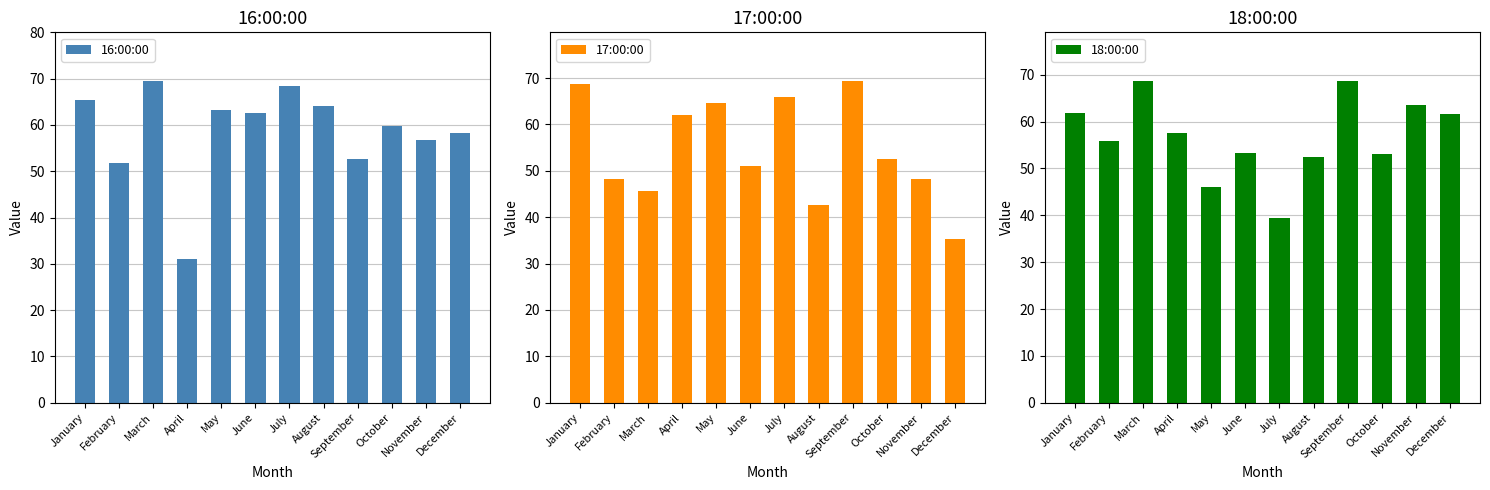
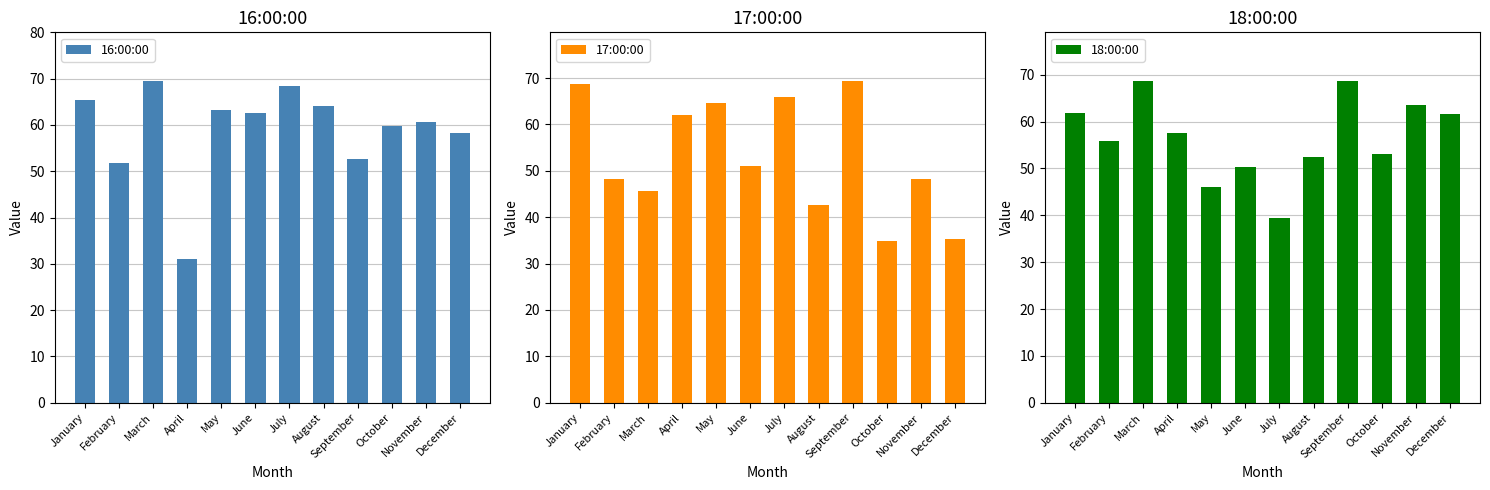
  {
    "16:00:00": {
      "January": 65,
      "February": 52,
      "March": 70,
      "April": 31,
      "May": 63,
      "June": 63,
      "July": 68,
      "August": 64,
      "September": 53,
      "October": 60,
-     "November": 57,
+     "November": 61,
      "December": 58
    },
    "17:00:00": {
      "January": 69,
      "February": 48,
      "March": 46,
      "April": 62,
      "May": 65,
      "June": 51,
      "July": 66,
      "August": 43,
      "September": 69,
-     "October": 52,
+     "October": 35,
      "November": 48,
      "December": 35
    },
    "18:00:00": {
      "January": 62,
      "February": 56,
      "March": 69,
      "April": 58,
      "May": 46,
-     "June": 53,
+     "June": 50,
      "July": 39,
      "August": 52,
      "September": 69,
      "October": 53,
      "November": 63,
      "December": 62
    }
  }
